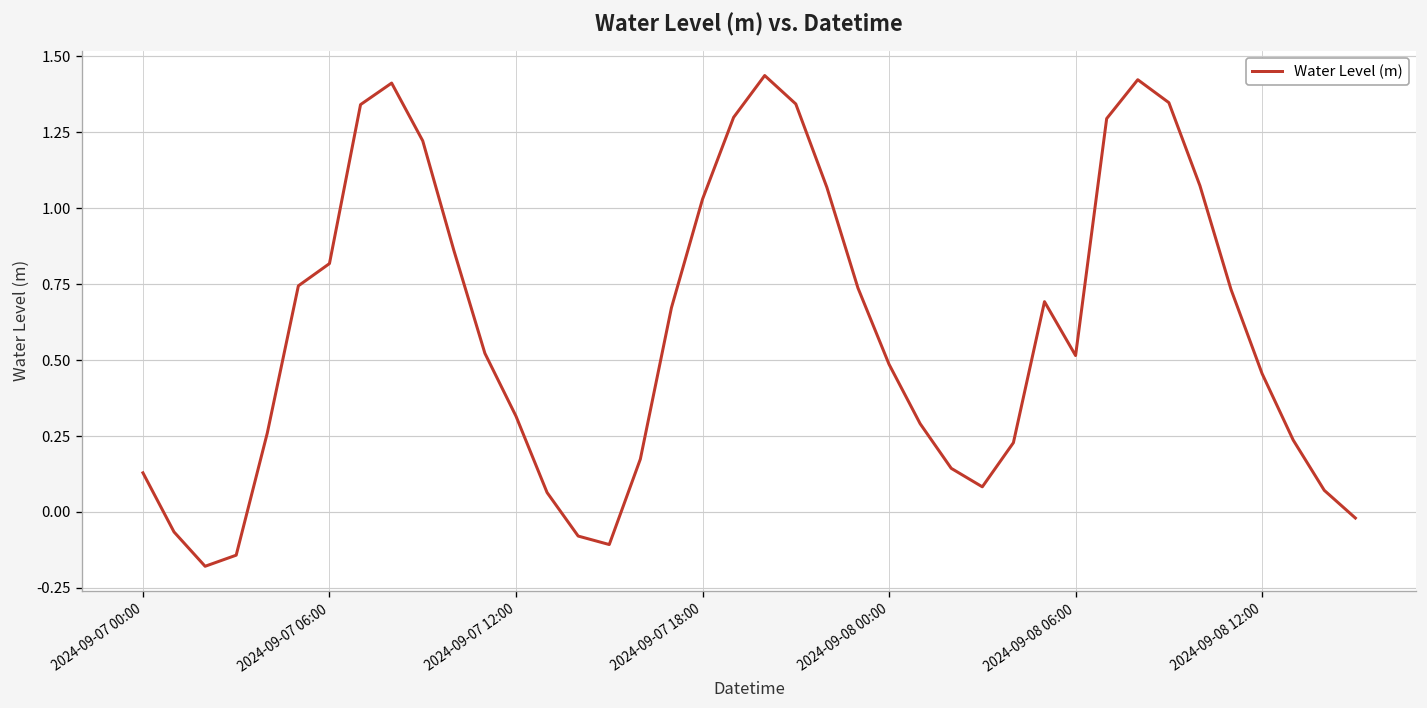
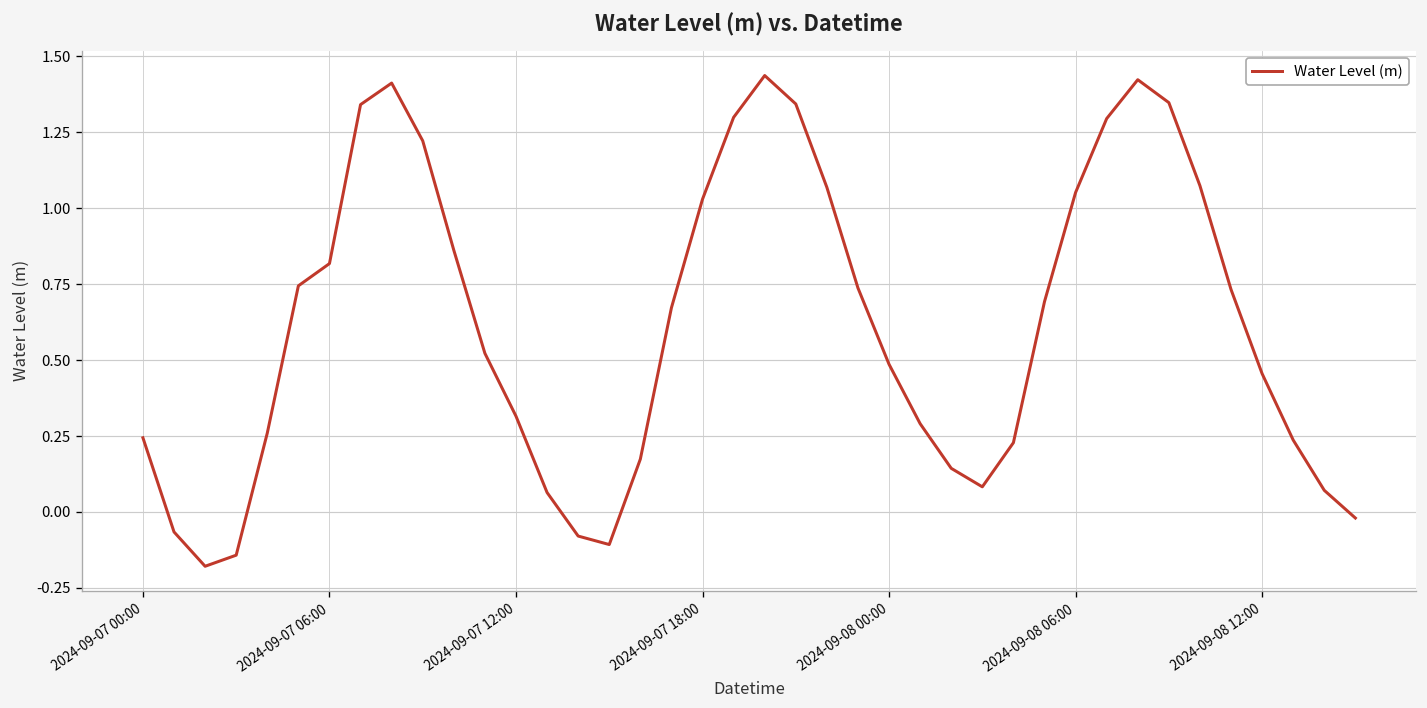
  {
-   "2024-09-07 00:00": 0.13,
+   "2024-09-07 00:00": 0.24,
    "2024-09-07 06:00": 0.82,
    "2024-09-07 12:00": 0.32,
    "2024-09-07 18:00": 1.03,
    "2024-09-08 00:00": 0.49,
-   "2024-09-08 06:00": 0.51,
+   "2024-09-08 06:00": 1.05,
    "2024-09-08 12:00": 0.46
  }
